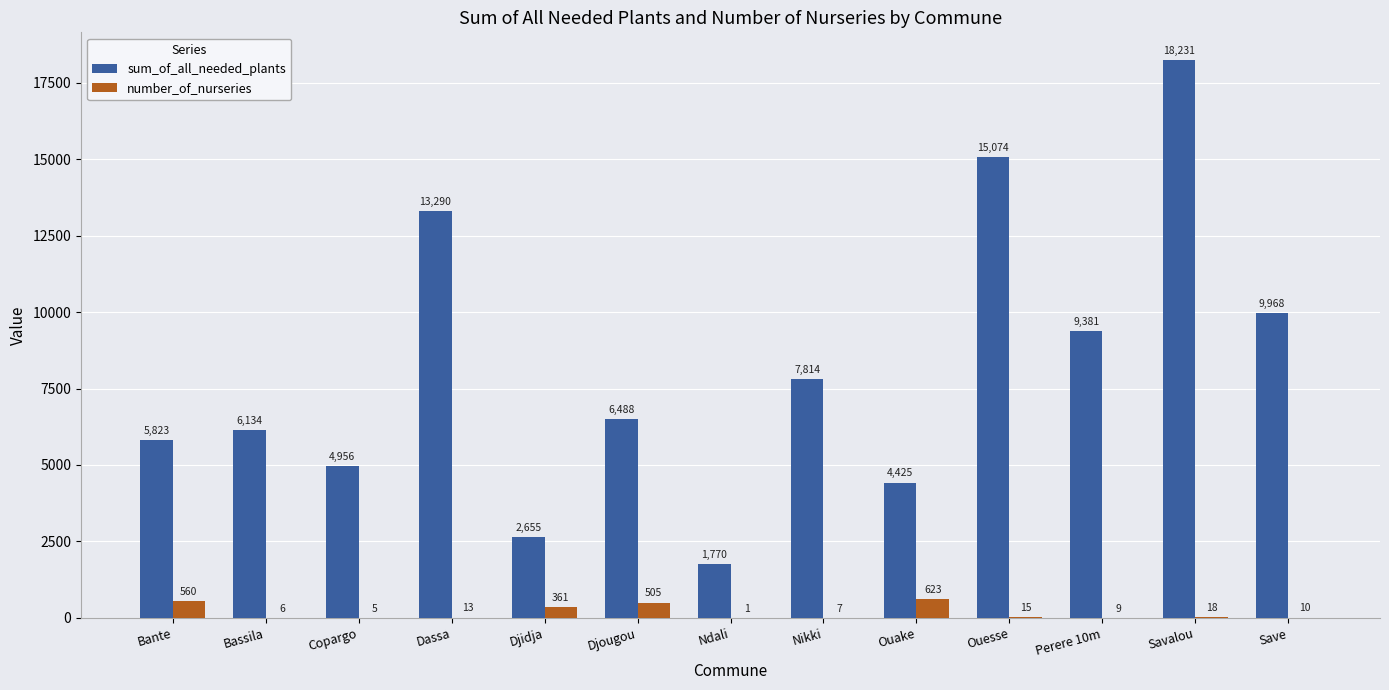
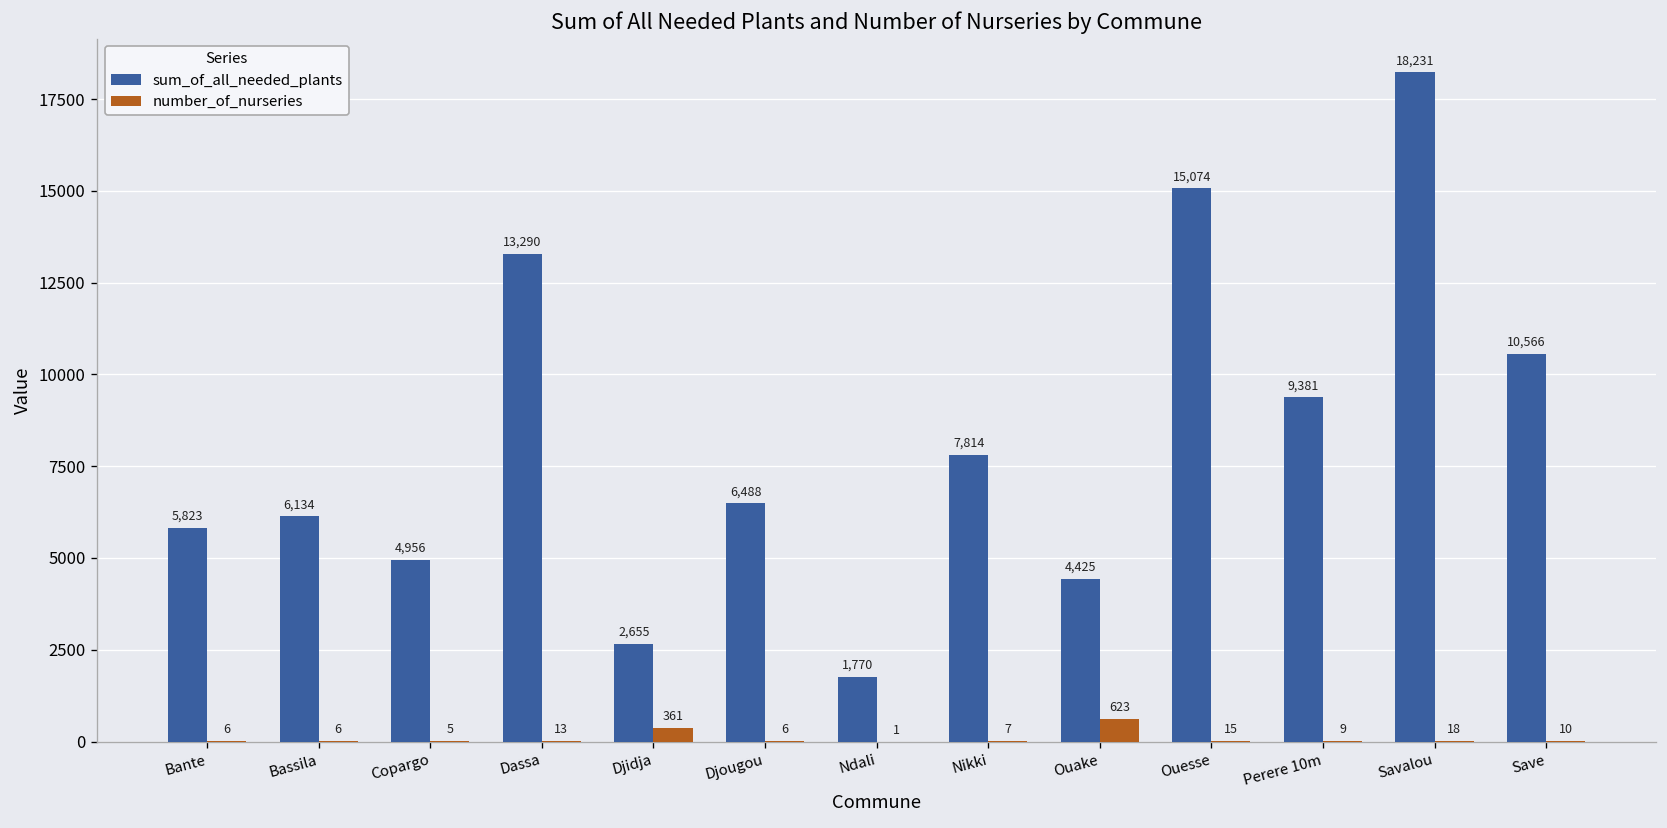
  {
    "sum_of_all_needed_plants": {
      "Bante": "5,823",
      "Bassila": "6,134",
      "Copargo": "4,956",
      "Dassa": "13,290",
      "Djidja": "2,655",
      "Djougou": "6,488",
      "Ndali": "1,770",
      "Nikki": "7,814",
      "Ouake": "4,425",
      "Ouesse": "15,074",
      "Perere 10m": "9,381",
      "Savalou": "18,231",
-     "Save": "9,968"
+     "Save": "10,566"
    },
    "number_of_nurseries": {
-     "Bante": "560",
+     "Bante": "6",
      "Bassila": "6",
      "Copargo": "5",
      "Dassa": "13",
      "Djidja": "361",
-     "Djougou": "505",
+     "Djougou": "6",
      "Ndali": "1",
      "Nikki": "7",
      "Ouake": "623",
      "Ouesse": "15",
      "Perere 10m": "9",
      "Savalou": "18",
      "Save": "10"
    }
  }
